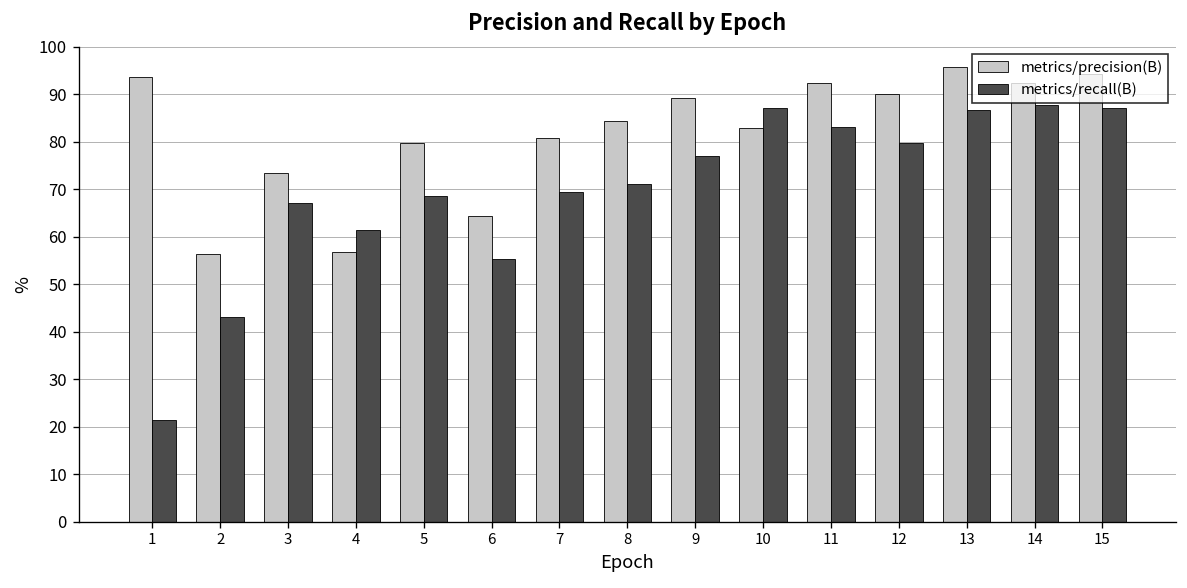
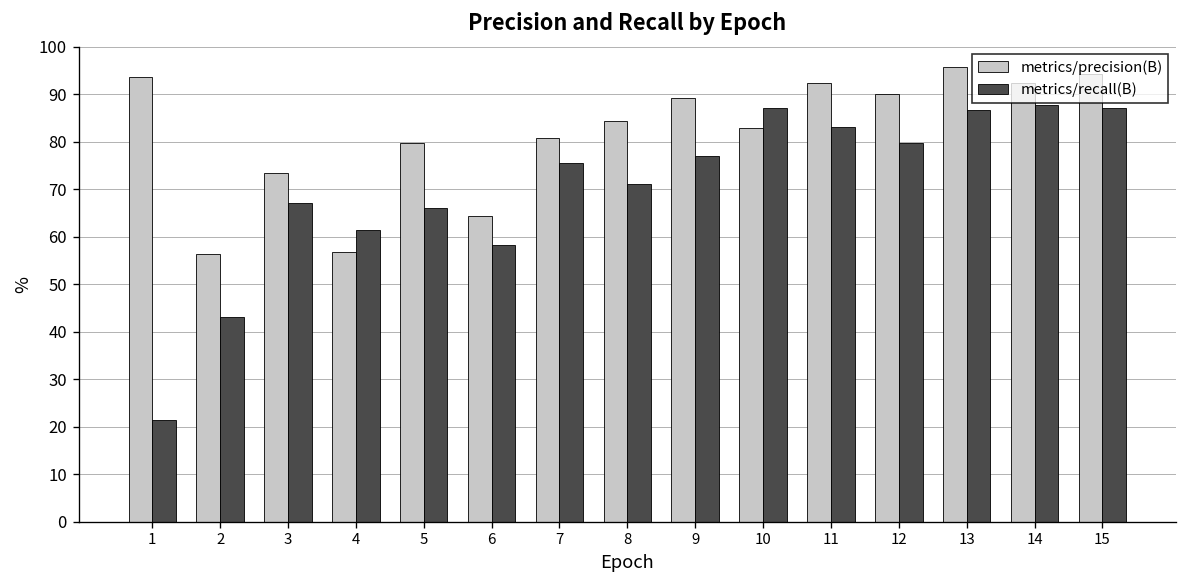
  {
    "metrics/precision(B)": {
      "1": 94,
      "2": 56,
      "3": 73,
      "4": 57,
      "5": 80,
      "6": 64,
      "7": 81,
      "8": 84,
      "9": 89,
      "10": 83,
      "11": 92,
      "12": 90,
      "13": 96
    },
    "metrics/recall(B)": {
      "1": 21,
      "2": 43,
      "3": 67,
      "4": 61,
-     "5": 68,
-     "6": 55,
-     "7": 69,
+     "5": 66,
+     "6": 58,
+     "7": 76,
      "8": 71,
      "9": 77,
      "10": 87,
      "11": 83,
      "12": 80,
      "13": 87,
      "15": 87
    }
  }
